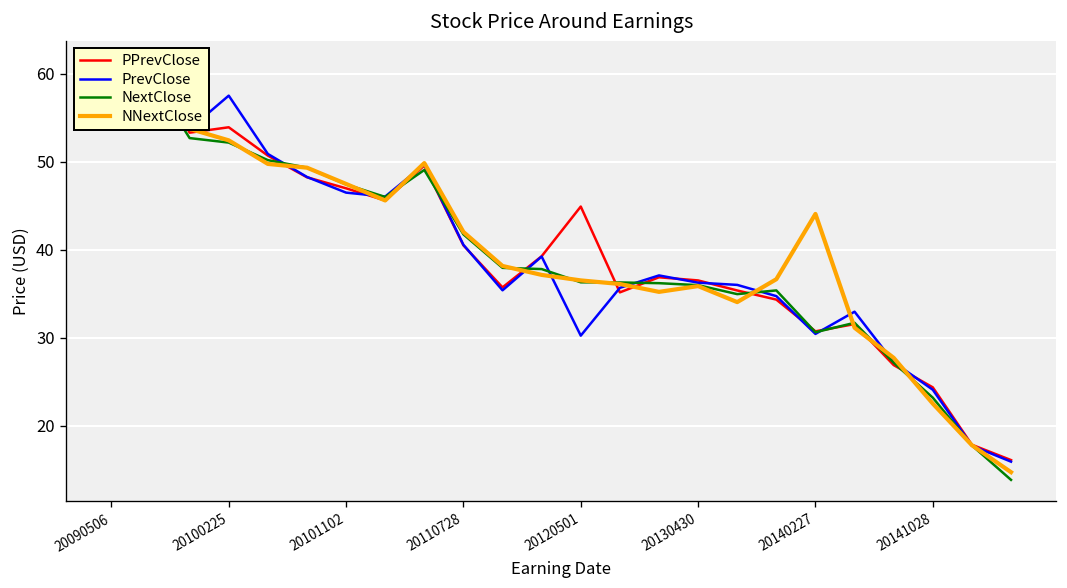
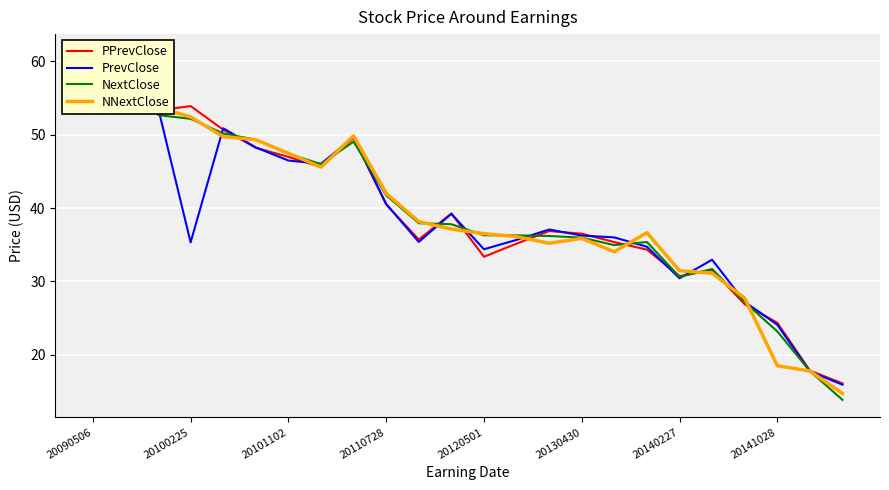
  {
    "PPrevClose": {
      "20100225": 54,
      "20101102": 47,
-     "20120501": 45
+     "20120501": 33
    },
    "PrevClose": {
-     "20100225": 57,
+     "20100225": 35,
      "20101102": 46,
-     "20120501": 30
+     "20120501": 34
    },
    "NextClose": {
      "20141028": 23
    },
    "NNextClose": {
-     "20140227": 44,
-     "20141028": 23
+     "20140227": 31,
+     "20141028": 19
    }
  }
